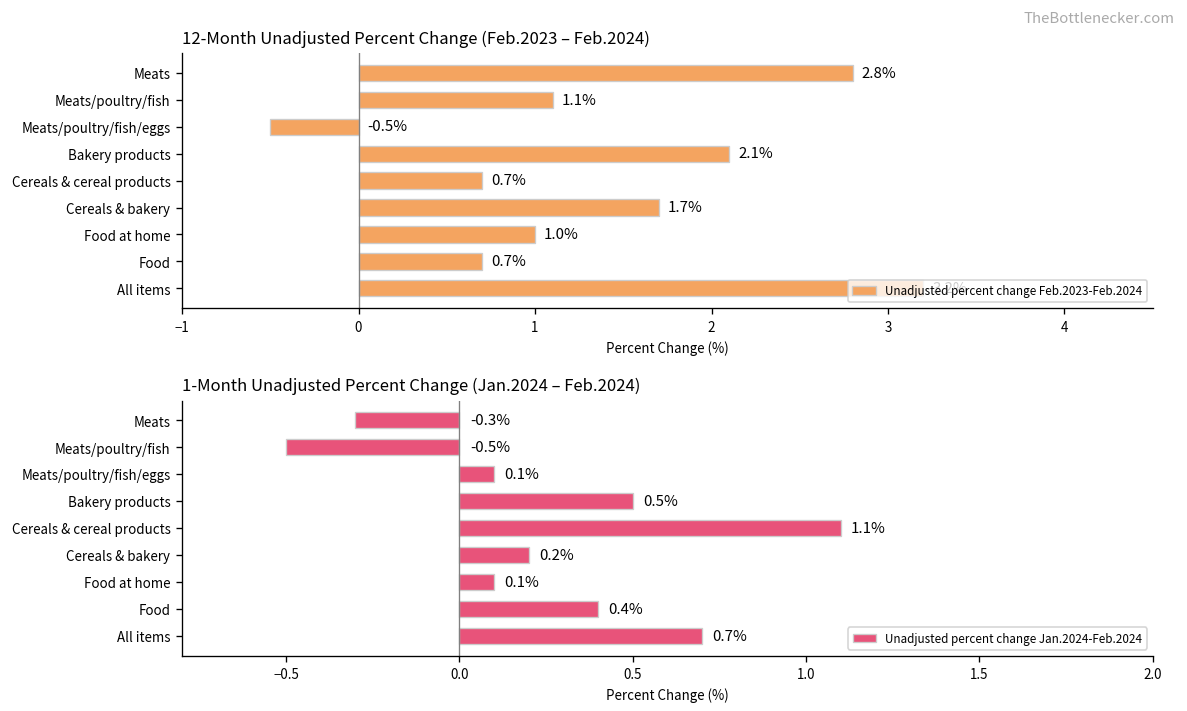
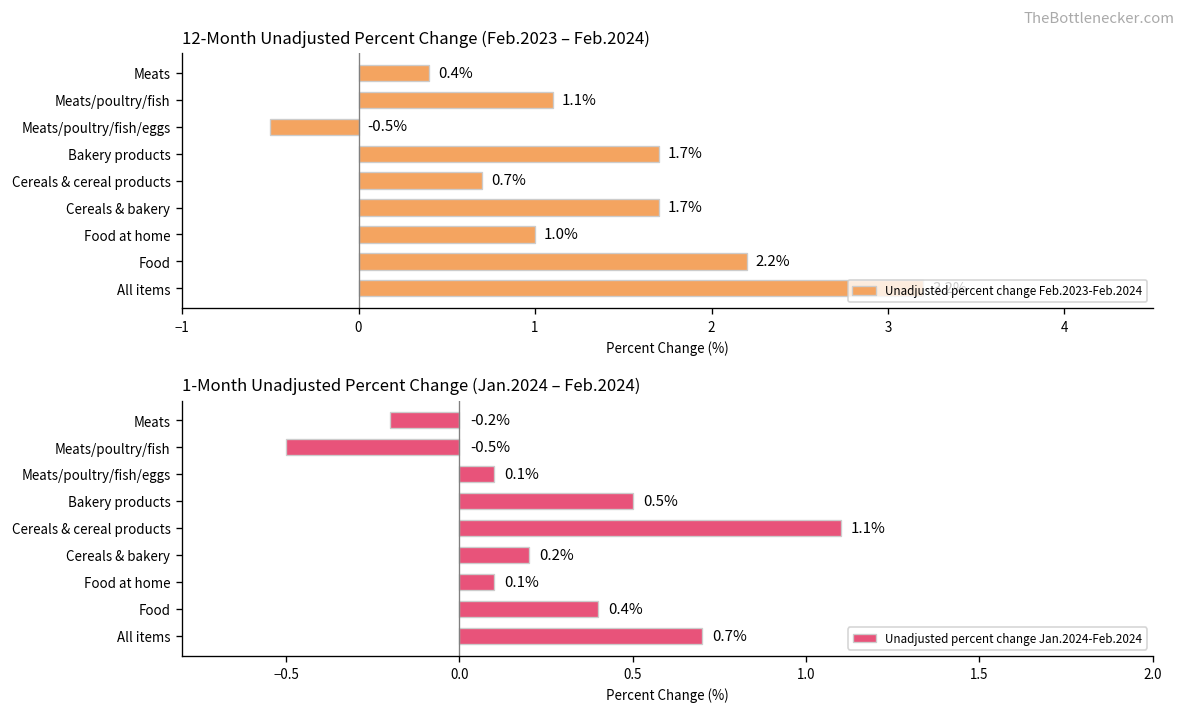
  {
    "12-Month Unadjusted Percent Change (Feb.2023 – Feb.2024)": {
-     "Meats": "2.8%",
+     "Meats": "0.4%",
      "Meats/poultry/fish": "1.1%",
-     "Bakery products": "2.1%",
+     "Bakery products": "1.7%",
      "Cereals & cereal products": "0.7%",
      "Cereals & bakery": "1.7%",
      "Food at home": "1.0%",
-     "Food": "0.7%"
+     "Food": "2.2%"
    },
    "1-Month Unadjusted Percent Change (Jan.2024 – Feb.2024)": {
-     "Meats": "-0.3%",
+     "Meats": "-0.2%",
      "Meats/poultry/fish/eggs": "0.1%",
      "Bakery products": "0.5%",
      "Cereals & cereal products": "1.1%",
      "Cereals & bakery": "0.2%",
      "Food at home": "0.1%",
      "Food": "0.4%",
      "All items": "0.7%"
    }
  }
